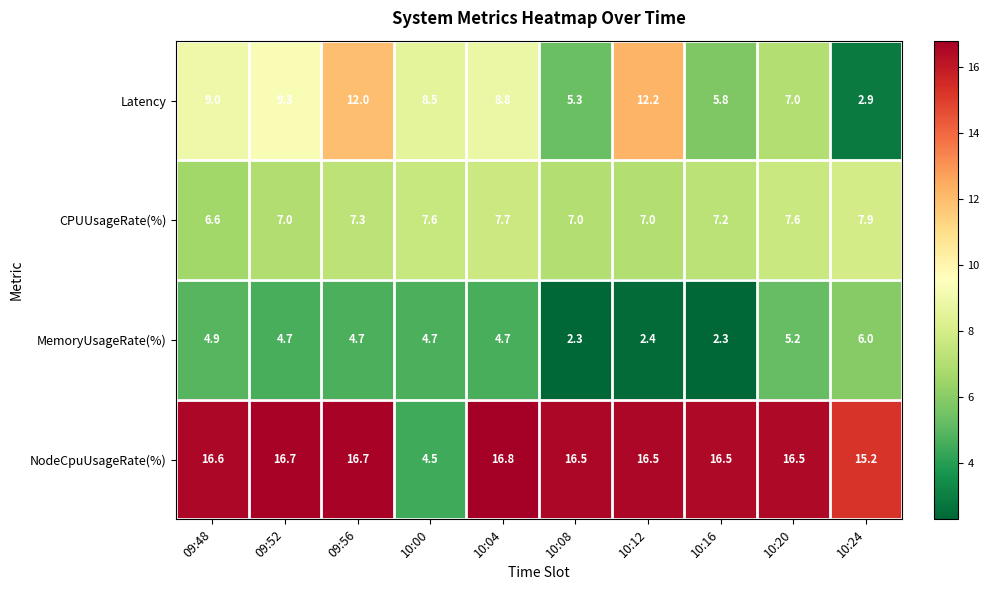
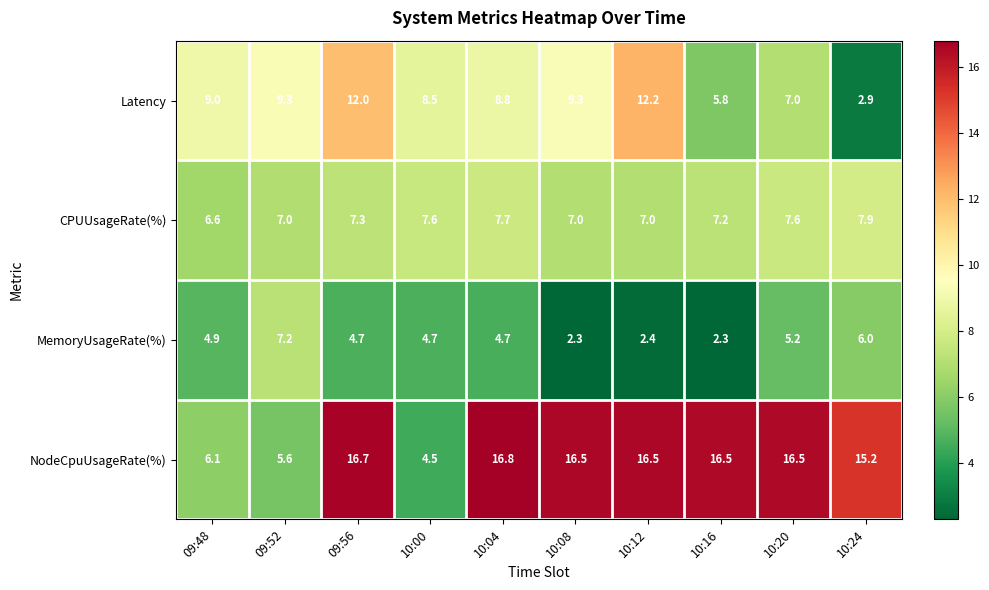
  {
    "Latency": {
      "09:48": 9.0,
      "09:52": 9.3,
      "09:56": 12.0,
      "10:00": 8.5,
      "10:04": 8.8,
-     "10:08": 5.3,
+     "10:08": 9.3,
      "10:12": 12.2,
      "10:16": 5.8,
      "10:20": 7.0,
      "10:24": 2.9
    },
    "CPUUsageRate(%)": {
      "09:48": 6.6,
      "09:52": 7.0,
      "09:56": 7.3,
      "10:00": 7.6,
      "10:04": 7.7,
      "10:08": 7.0,
      "10:12": 7.0,
      "10:16": 7.2,
      "10:20": 7.6,
      "10:24": 7.9
    },
    "MemoryUsageRate(%)": {
      "09:48": 4.9,
-     "09:52": 4.7,
+     "09:52": 7.2,
      "09:56": 4.7,
      "10:00": 4.7,
      "10:04": 4.7,
      "10:08": 2.3,
      "10:12": 2.4,
      "10:16": 2.3,
      "10:20": 5.2,
      "10:24": 6.0
    },
    "NodeCpuUsageRate(%)": {
-     "09:48": 16.6,
-     "09:52": 16.7,
+     "09:48": 6.1,
+     "09:52": 5.6,
      "09:56": 16.7,
      "10:00": 4.5,
      "10:04": 16.8,
      "10:08": 16.5,
      "10:12": 16.5,
      "10:16": 16.5,
      "10:20": 16.5,
      "10:24": 15.2
    }
  }
